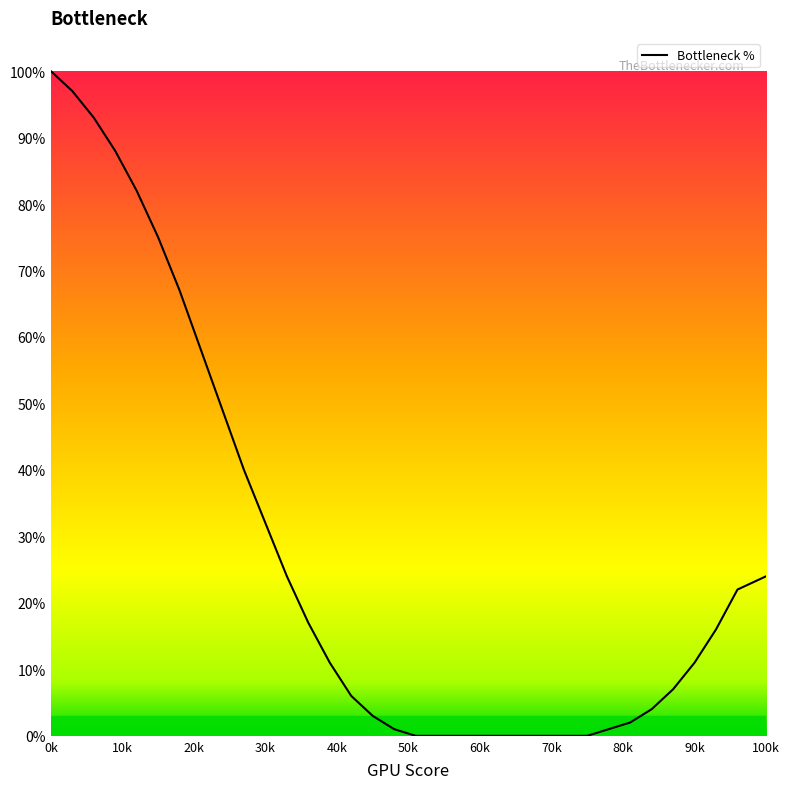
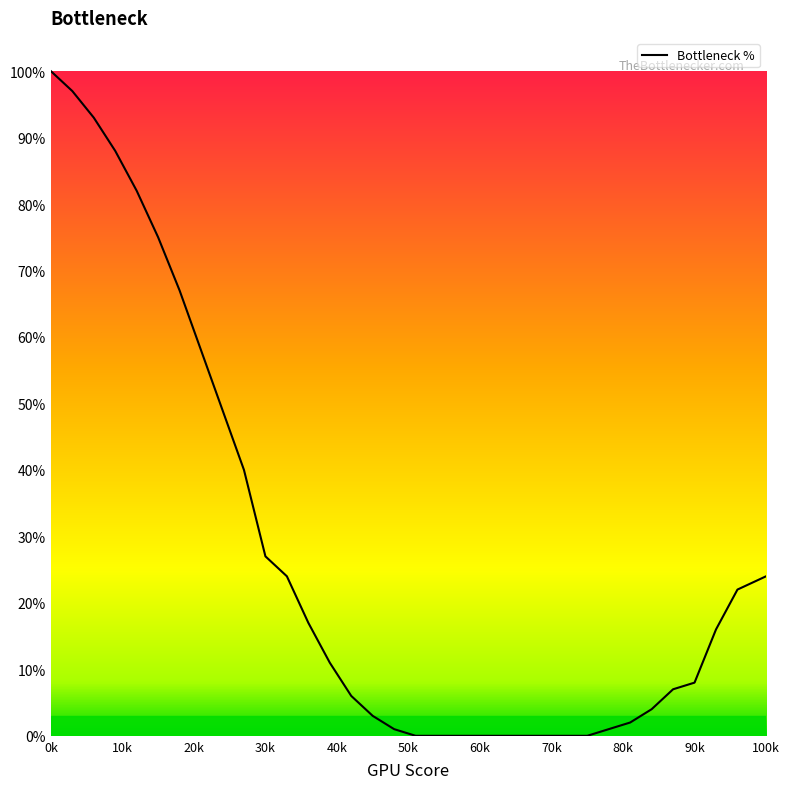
  {
    "0k": "100%",
-   "30k": "32%",
-   "90k": "11%",
+   "30k": "27%",
+   "90k": "8%",
    "100k": "24%"
  }
